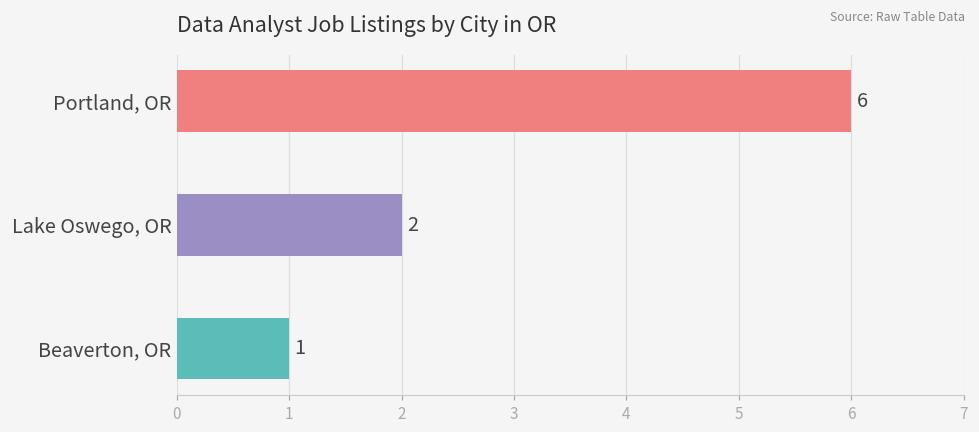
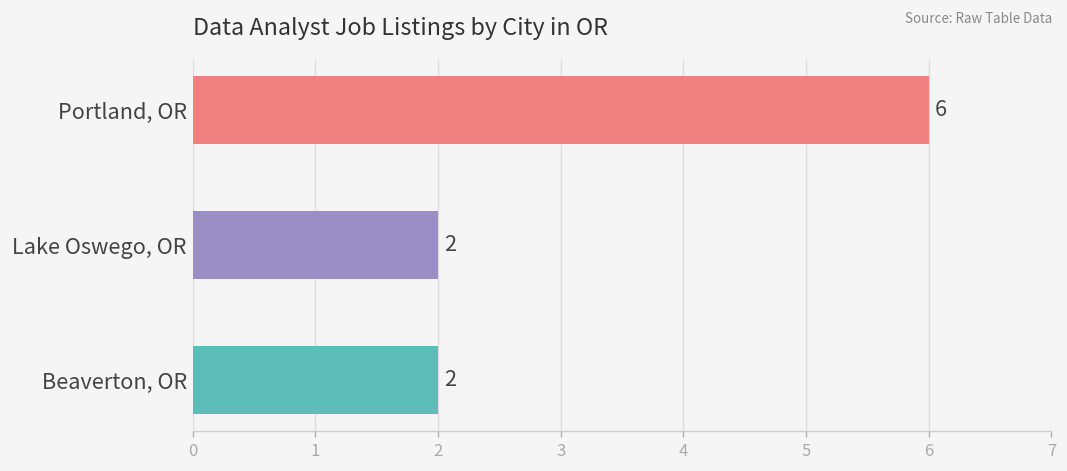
  {
    "Portland, OR": 6,
    "Lake Oswego, OR": 2,
-   "Beaverton, OR": 1
+   "Beaverton, OR": 2
  }
